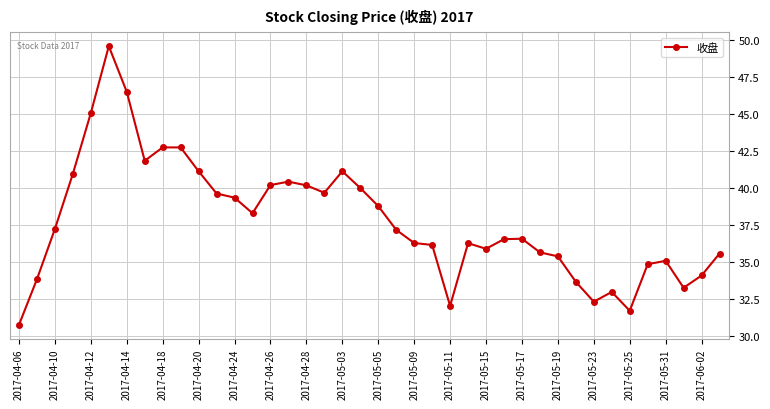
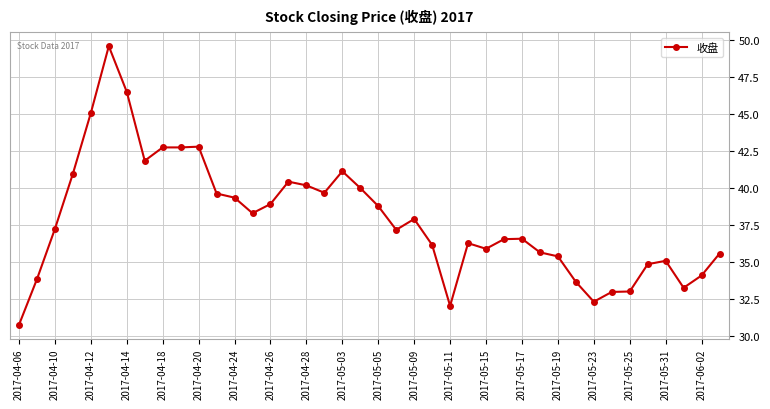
  {
    "2017-04-06": 30.8,
    "2017-04-10": 37.2,
    "2017-04-12": 45.1,
    "2017-04-14": 46.5,
    "2017-04-18": 42.7,
-   "2017-04-20": 41.1,
+   "2017-04-20": 42.8,
    "2017-04-24": 39.4,
-   "2017-04-26": 40.2,
+   "2017-04-26": 38.9,
    "2017-04-28": 40.2,
    "2017-05-03": 41.1,
    "2017-05-05": 38.8,
-   "2017-05-09": 36.3,
+   "2017-05-09": 37.9,
    "2017-05-11": 32.1,
    "2017-05-15": 35.9,
    "2017-05-17": 36.6,
    "2017-05-19": 35.4,
    "2017-05-23": 32.3,
-   "2017-05-25": 31.7,
+   "2017-05-25": 33.0,
    "2017-05-31": 35.1,
    "2017-06-02": 34.1
  }
